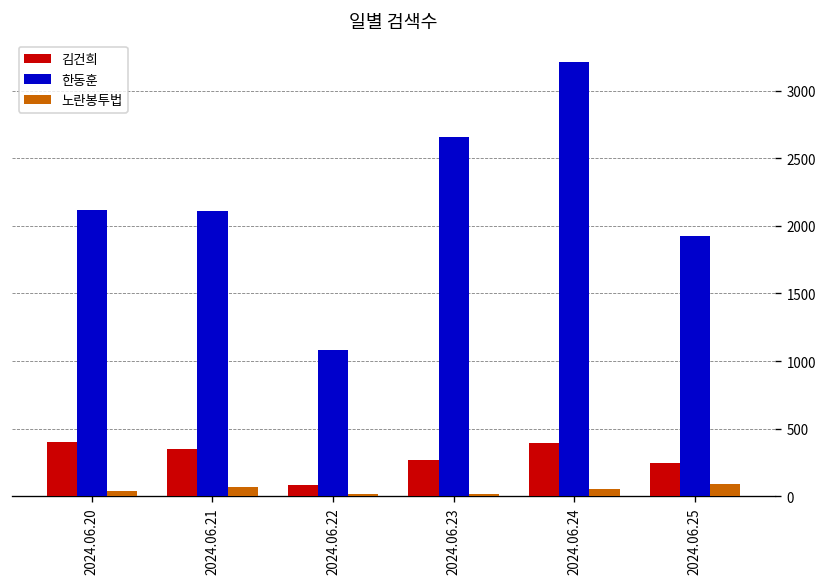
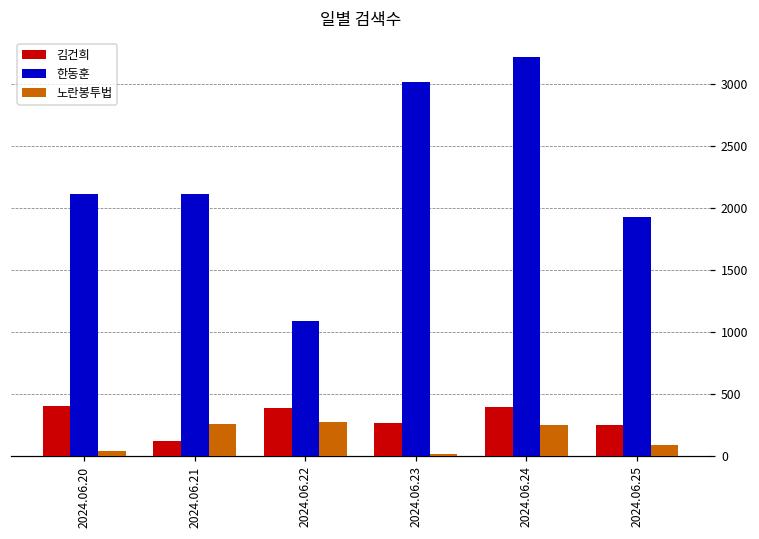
  {
    "김건희": {
      "2024.06.20": 400,
-     "2024.06.21": 350,
-     "2024.06.22": 90,
+     "2024.06.21": 120,
+     "2024.06.22": 390,
      "2024.06.23": 270,
      "2024.06.24": 390,
      "2024.06.25": 250
    },
    "한동훈": {
      "2024.06.20": 2120,
      "2024.06.21": 2110,
      "2024.06.22": 1080,
-     "2024.06.23": 2660,
+     "2024.06.23": 3020,
      "2024.06.24": 3220,
      "2024.06.25": 1930
    },
    "노란봉투법": {
      "2024.06.20": 40,
-     "2024.06.21": 70,
-     "2024.06.22": 20,
-     "2024.06.24": 50,
+     "2024.06.21": 250,
+     "2024.06.22": 270,
+     "2024.06.24": 250,
      "2024.06.25": 90
    }
  }
